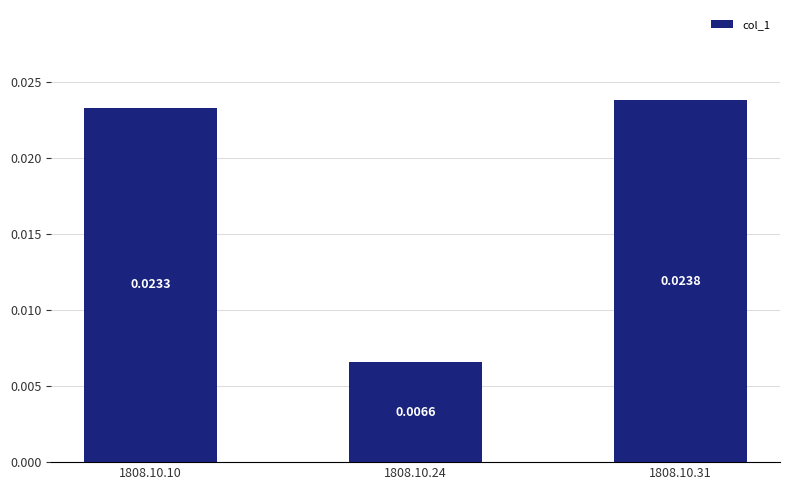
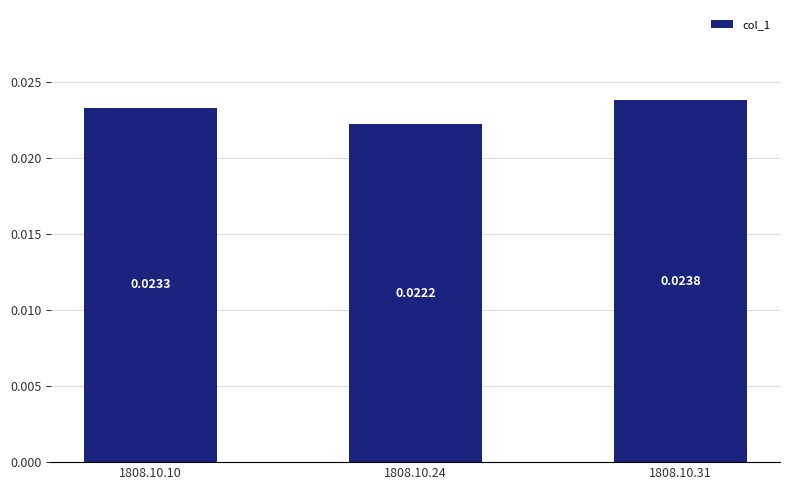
  {
    "1808.10.10": 0.0233,
-   "1808.10.24": 0.0066,
+   "1808.10.24": 0.0222,
    "1808.10.31": 0.0238
  }
